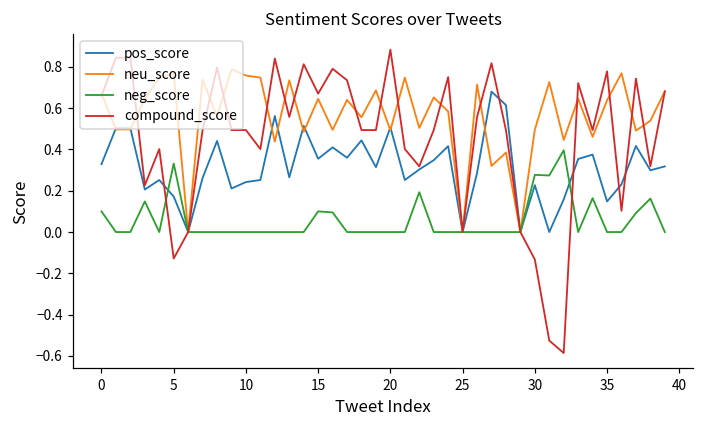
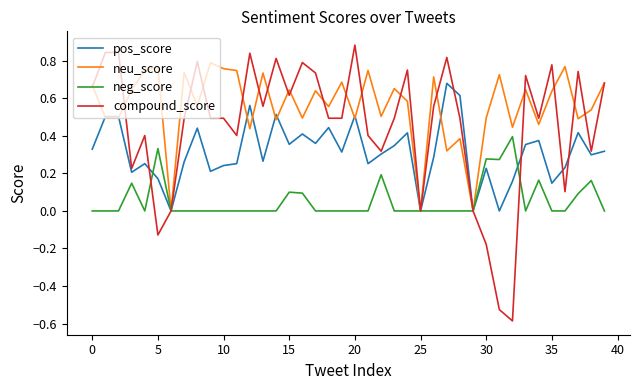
  {
    "pos_score": {
      "0": 0.33,
      "5": 0.17,
      "10": 0.24,
      "15": 0.36,
      "20": 0.51,
      "30": 0.23,
      "35": 0.15
    },
    "neu_score": {
      "10": 0.76,
      "15": 0.65,
      "20": 0.49,
      "30": 0.50,
      "35": 0.64
    },
    "neg_score": {
-     "0": 0.1,
+     "0": 0.0,
      "5": 0.33,
      "10": 0.0,
      "15": 0.1,
      "20": 0.0,
      "30": 0.28,
      "35": 0.0
    },
    "compound_score": {
      "5": -0.13,
      "10": 0.49,
-     "15": 0.67,
+     "15": 0.62,
      "20": 0.88,
-     "30": -0.13,
+     "30": -0.18,
      "35": 0.78
    }
  }
